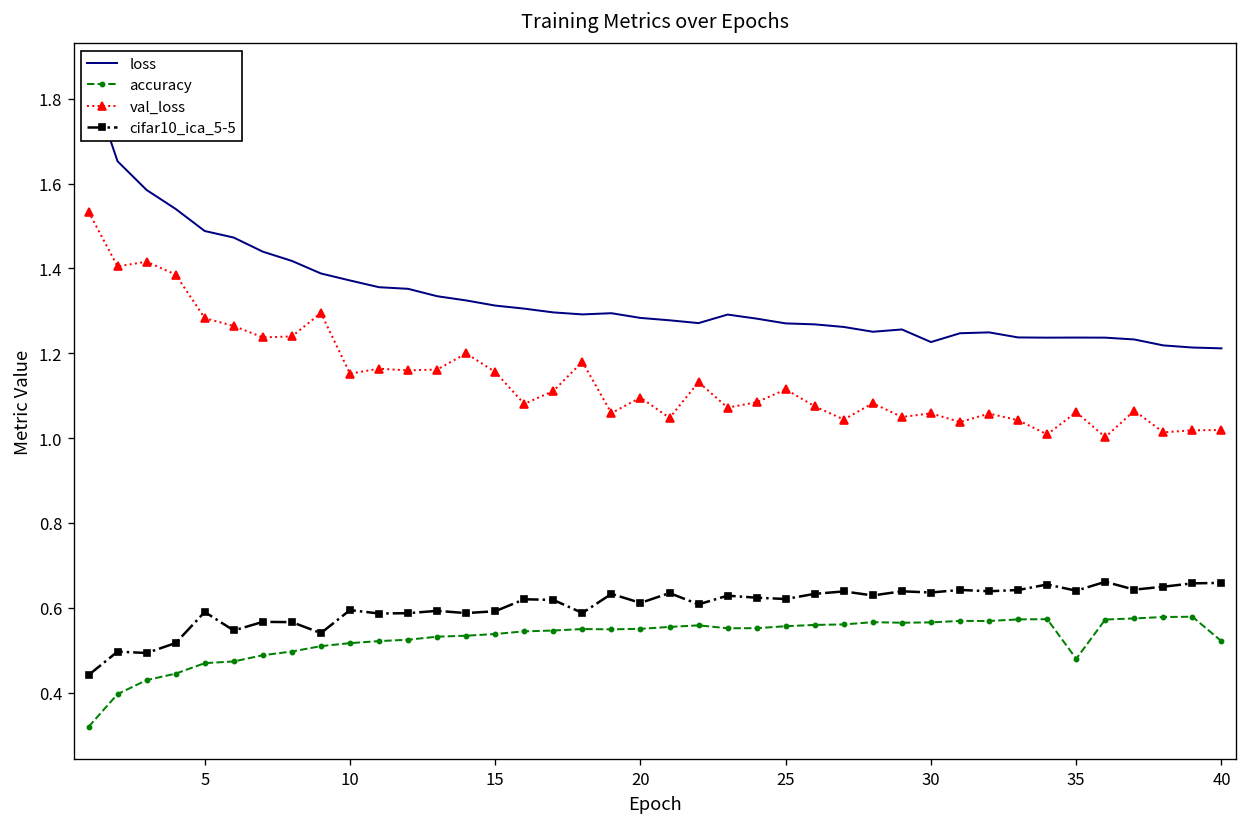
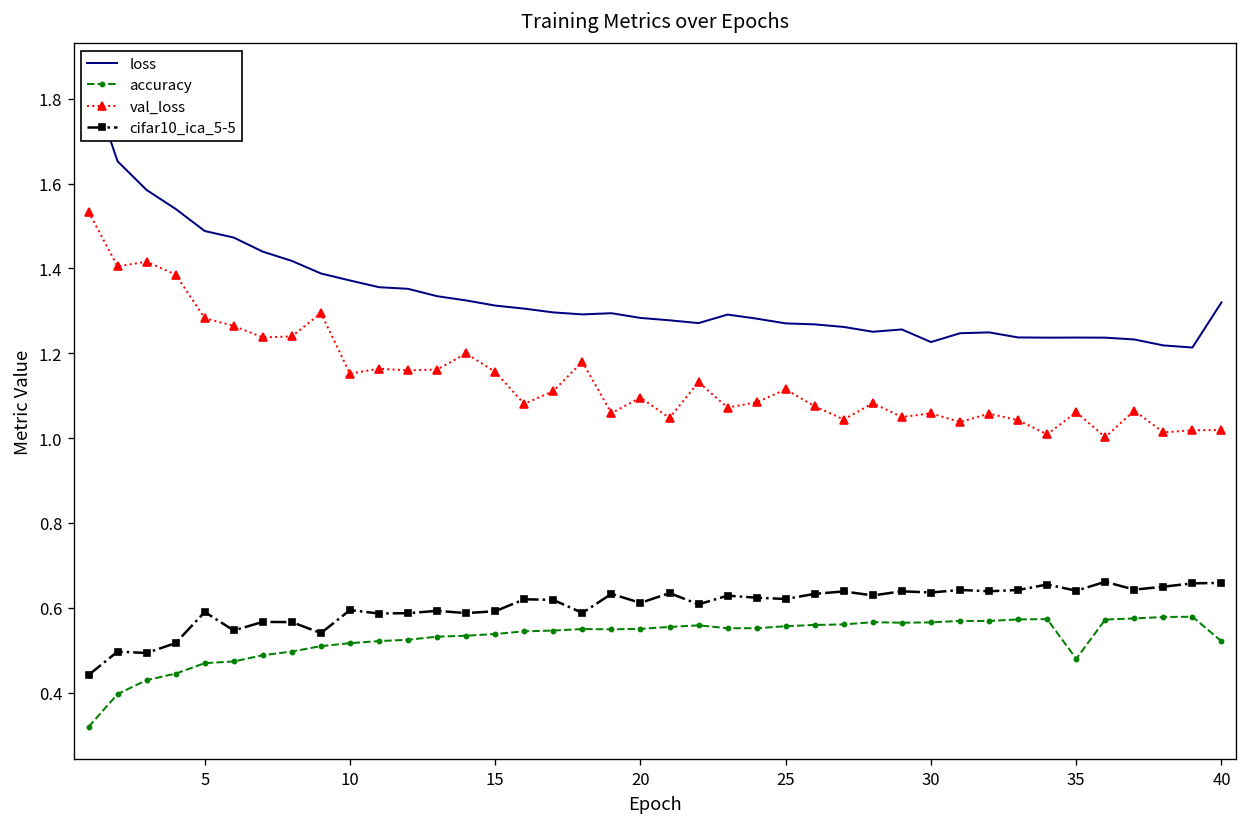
  {
    "loss": {
      "5": 1.49,
      "10": 1.37,
      "15": 1.31,
      "20": 1.28,
      "25": 1.27,
      "30": 1.23,
      "35": 1.24,
-     "40": 1.21
+     "40": 1.32
    },
    "accuracy": {
      "5": 0.47,
      "10": 0.52,
      "15": 0.54,
      "20": 0.55,
      "25": 0.56,
      "30": 0.57,
      "35": 0.48,
      "40": 0.52
    },
    "val_loss": {
      "5": 1.28,
      "10": 1.15,
      "15": 1.16,
      "20": 1.10,
      "25": 1.11,
      "30": 1.06,
      "35": 1.06,
      "40": 1.02
    },
    "cifar10_ica_5-5": {
      "5": 0.59,
      "10": 0.59,
      "15": 0.59,
      "20": 0.61,
      "25": 0.62,
      "30": 0.64,
      "35": 0.64,
      "40": 0.66
    }
  }
